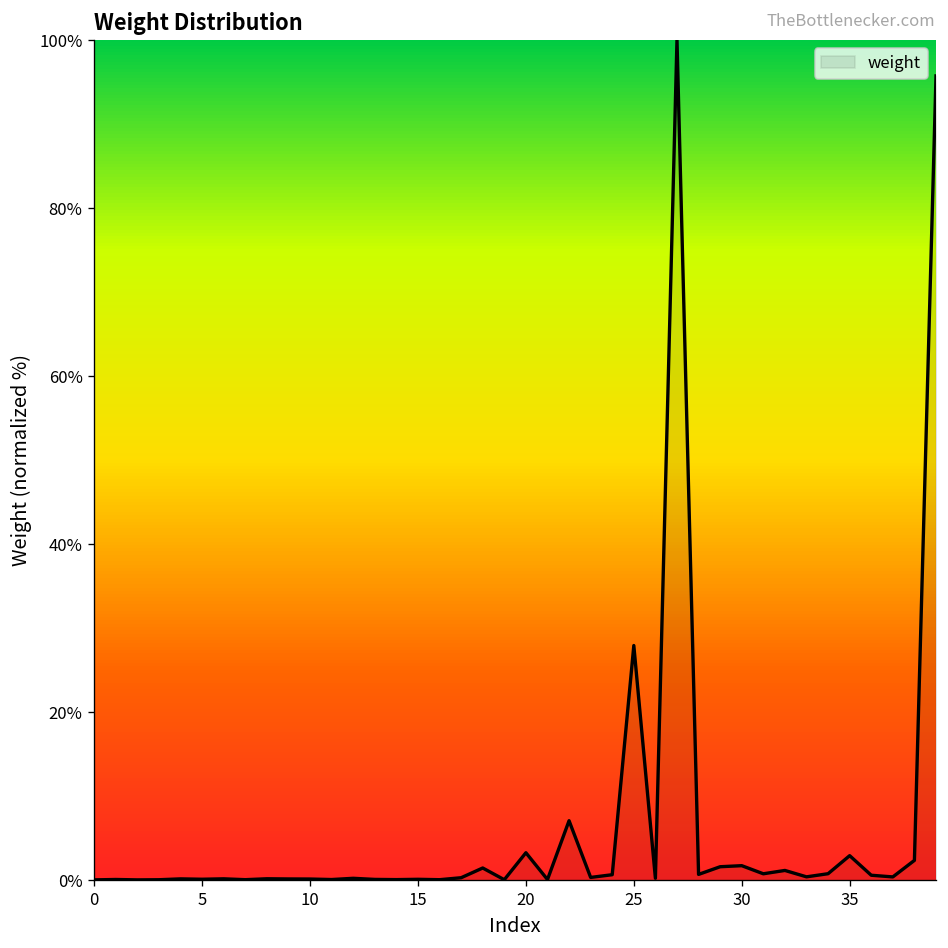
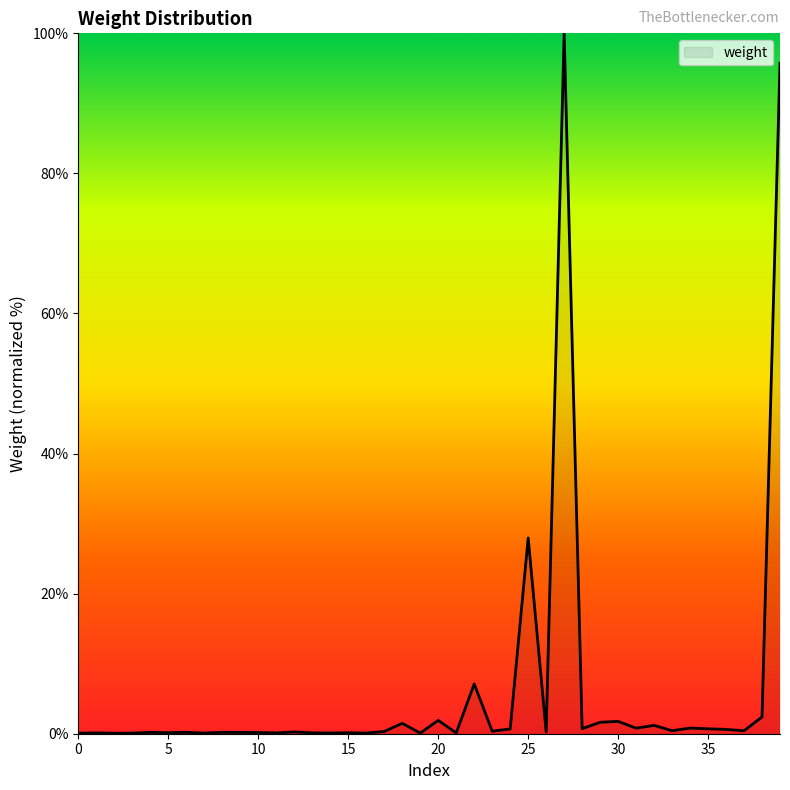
  {
    "0": "0%",
    "5": "0%",
    "10": "0%",
    "15": "0%",
-   "20": "3%",
+   "20": "2%",
    "25": "28%",
    "30": "2%",
-   "35": "3%"
+   "35": "1%"
  }
